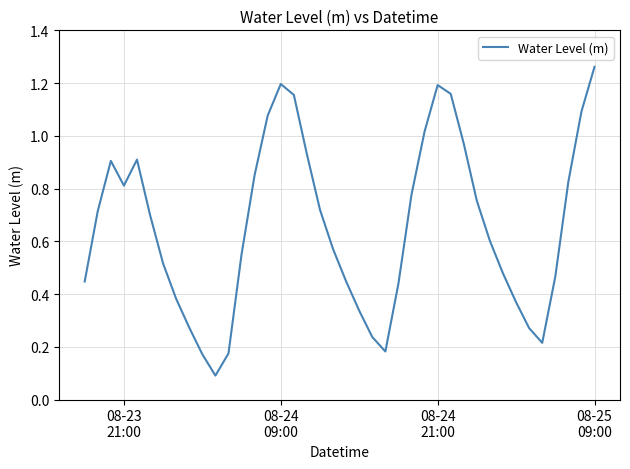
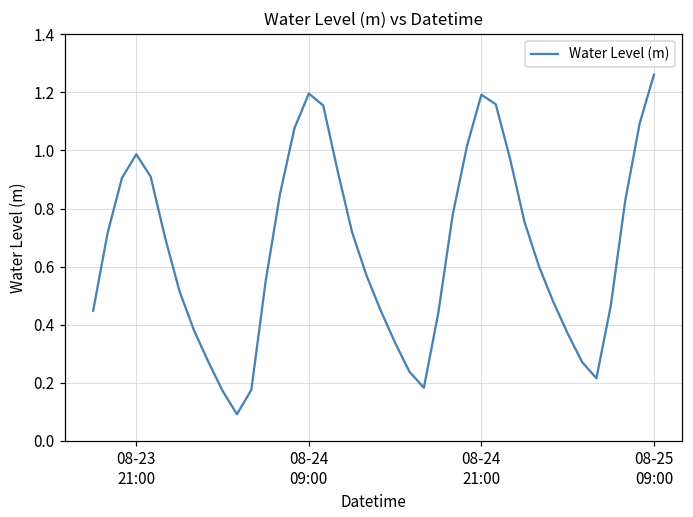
  {
-   "08-23 21:00": 0.81,
+   "08-23 21:00": 0.99,
    "08-24 09:00": 1.20,
    "08-24 21:00": 1.19,
    "08-25 09:00": 1.26
  }
